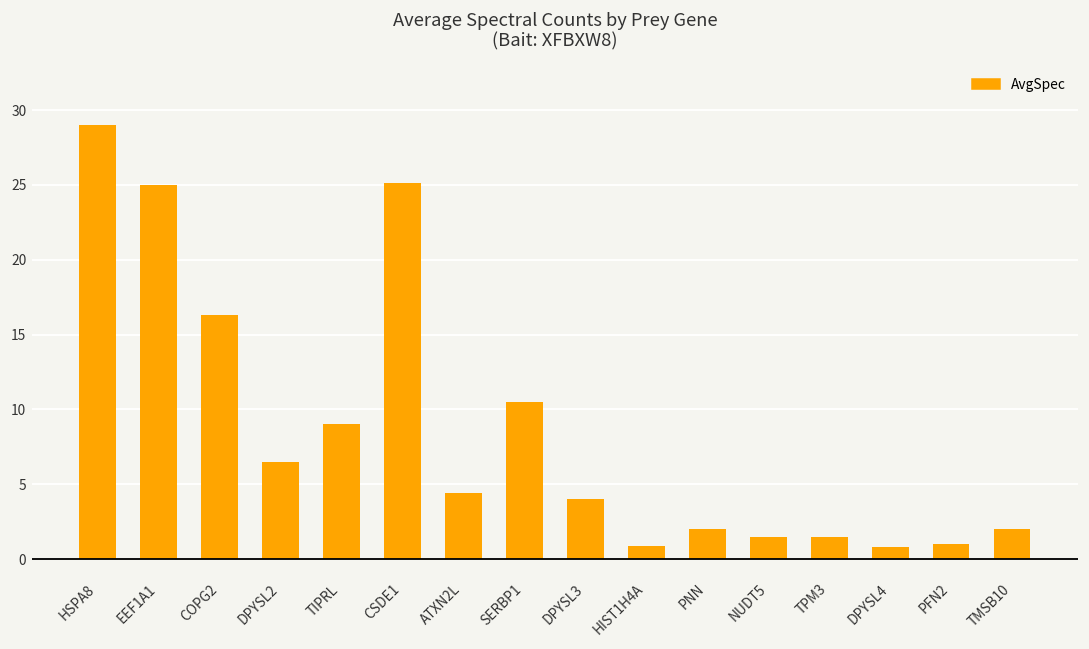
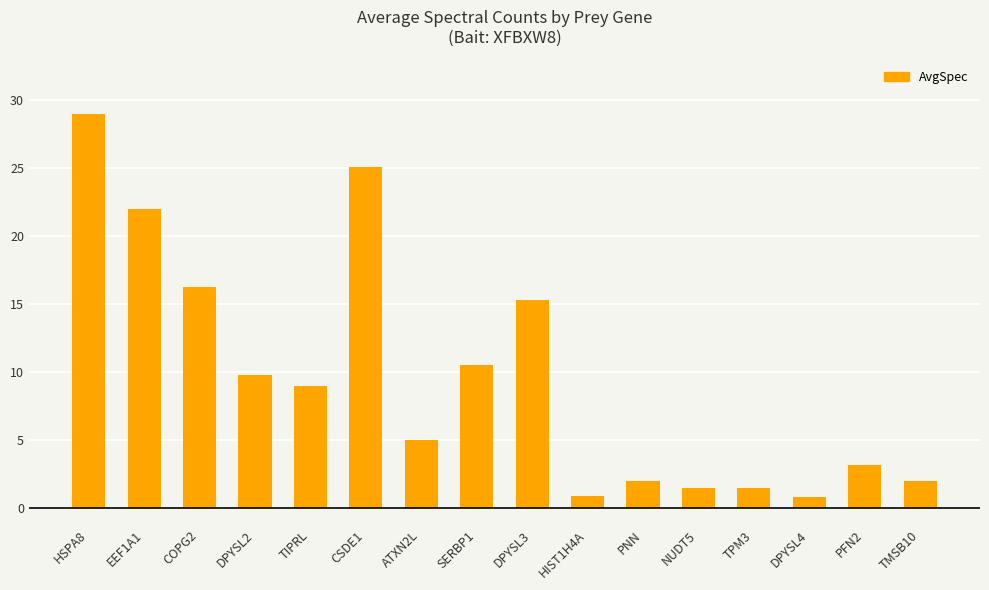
  {
    "HSPA8": 29.0,
-   "EEF1A1": 25,
+   "EEF1A1": 22,
    "COPG2": 16.3,
-   "DPYSL2": 6.5,
+   "DPYSL2": 9.8,
    "TIPRL": 9.0,
    "CSDE1": 25.1,
-   "ATXN2L": 4.4,
+   "ATXN2L": 5.0,
    "SERBP1": 10.5,
-   "DPYSL3": 4.0,
+   "DPYSL3": 15.3,
    "HIST1H4A": 0.9,
    "PNN": 2.0,
    "NUDT5": 1.5,
    "TPM3": 1.5,
    "DPYSL4": 0.8,
-   "PFN2": 1.0,
+   "PFN2": 3.2,
    "TMSB10": 2.0
  }
